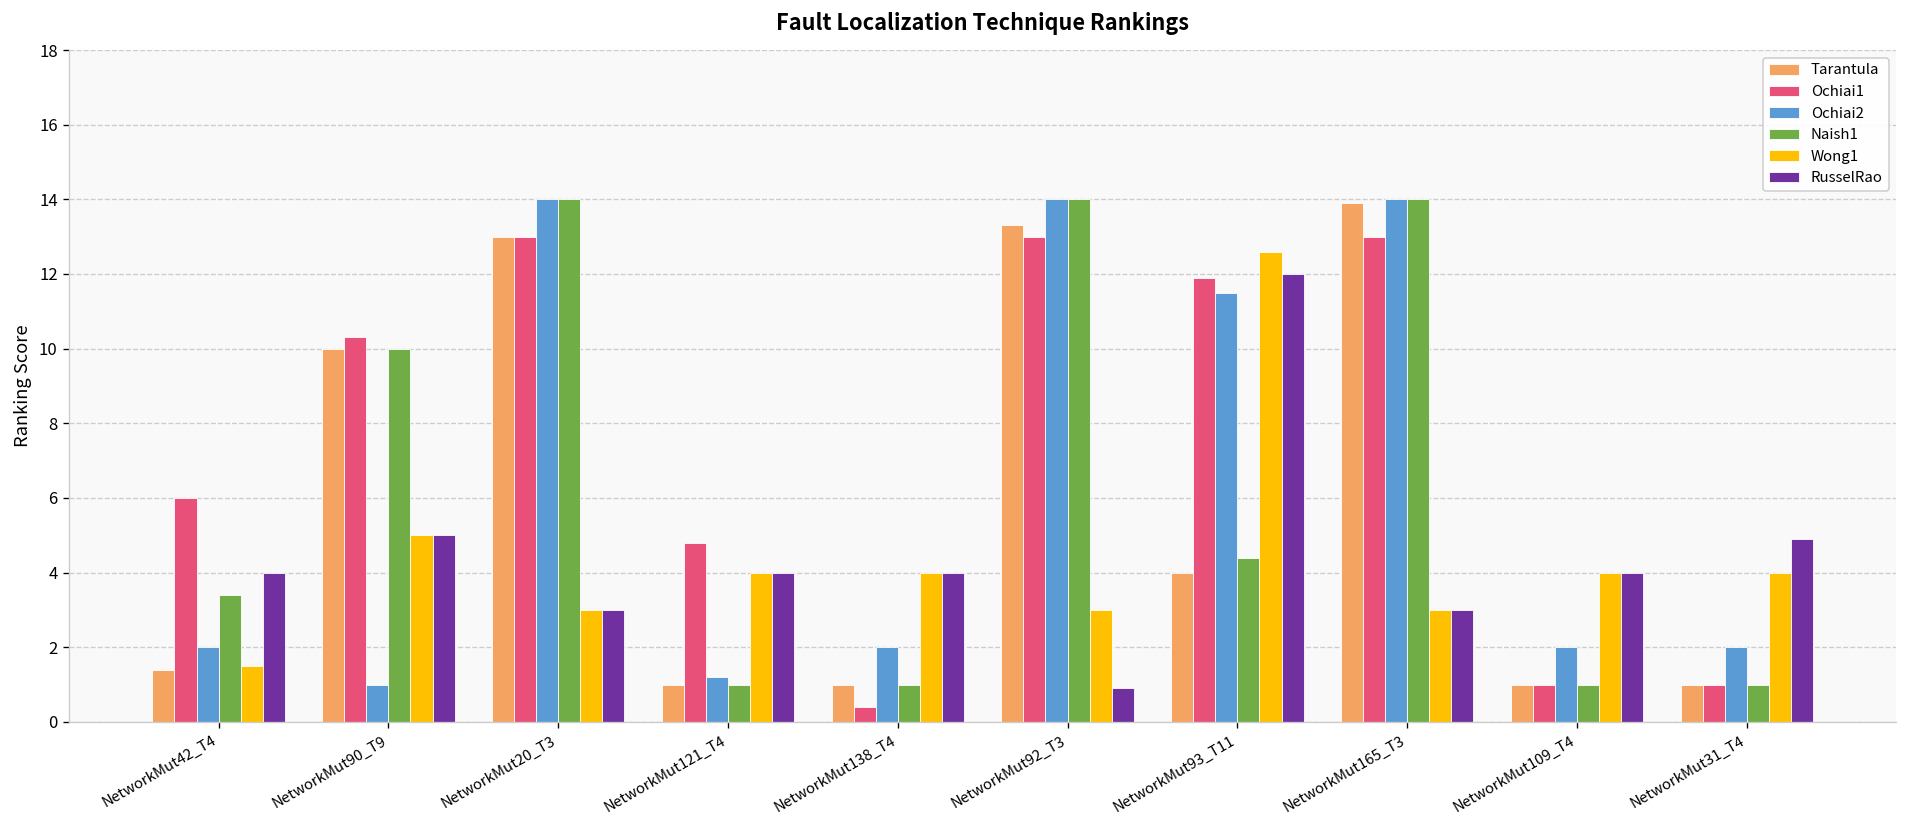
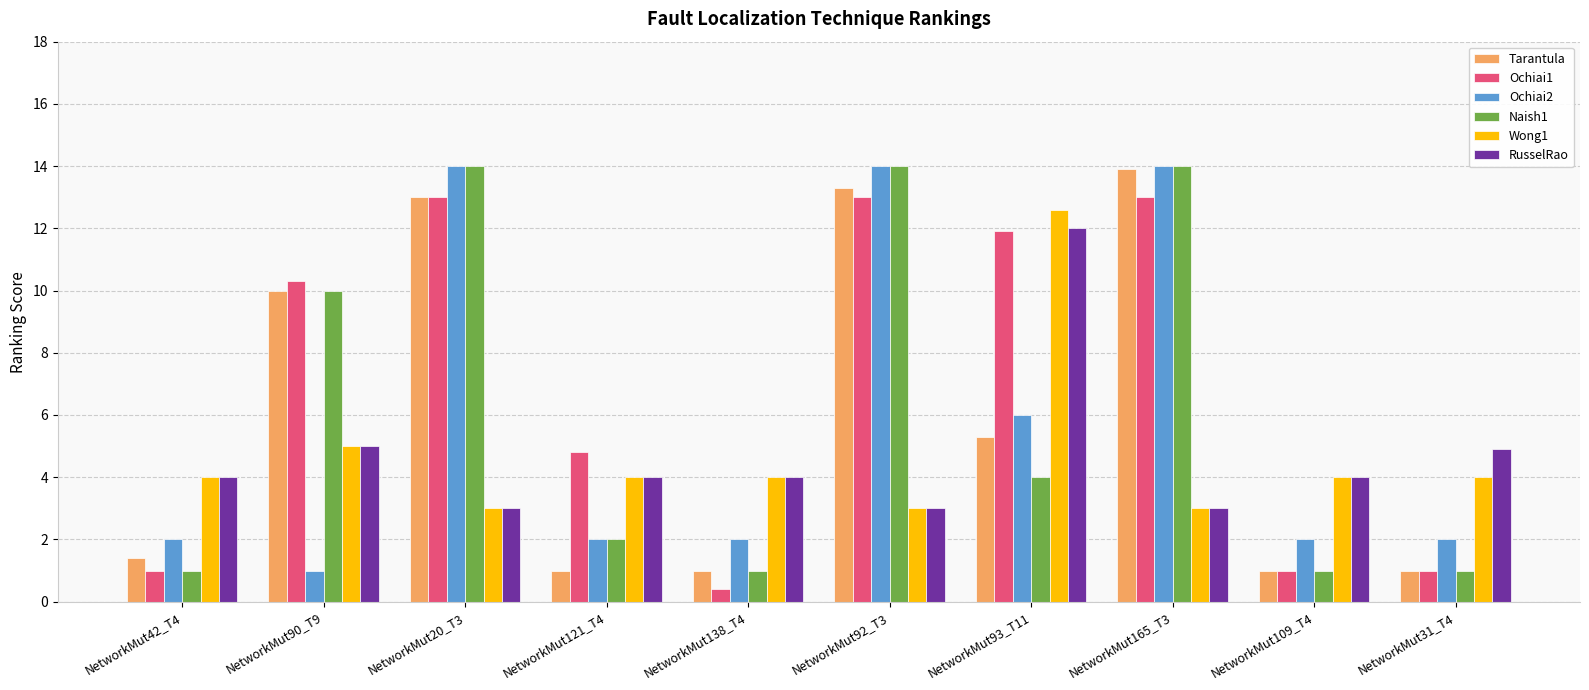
  {
    "Tarantula": {
      "NetworkMut42_T4": 1.4,
      "NetworkMut90_T9": 10.0,
      "NetworkMut20_T3": 13.0,
      "NetworkMut121_T4": 1.0,
      "NetworkMut138_T4": 1.0,
      "NetworkMut92_T3": 13.3,
-     "NetworkMut93_T11": 4.0,
+     "NetworkMut93_T11": 5.3,
      "NetworkMut165_T3": 13.9,
      "NetworkMut109_T4": 1.0,
      "NetworkMut31_T4": 1.0
    },
    "Ochiai1": {
-     "NetworkMut42_T4": 6,
+     "NetworkMut42_T4": 1,
      "NetworkMut90_T9": 10.3,
      "NetworkMut20_T3": 13,
      "NetworkMut121_T4": 4.8,
      "NetworkMut138_T4": 0.4,
      "NetworkMut92_T3": 13,
      "NetworkMut93_T11": 11.9,
      "NetworkMut165_T3": 13,
      "NetworkMut109_T4": 1,
      "NetworkMut31_T4": 1
    },
    "Ochiai2": {
      "NetworkMut42_T4": 2.0,
      "NetworkMut90_T9": 1.0,
      "NetworkMut20_T3": 14.0,
-     "NetworkMut121_T4": 1.2,
+     "NetworkMut121_T4": 2.0,
      "NetworkMut138_T4": 2.0,
      "NetworkMut92_T3": 14.0,
-     "NetworkMut93_T11": 11.5,
+     "NetworkMut93_T11": 6.0,
      "NetworkMut165_T3": 14.0,
      "NetworkMut109_T4": 2.0,
      "NetworkMut31_T4": 2.0
    },
    "Naish1": {
-     "NetworkMut42_T4": 3.4,
+     "NetworkMut42_T4": 1.0,
      "NetworkMut90_T9": 10.0,
      "NetworkMut20_T3": 14.0,
-     "NetworkMut121_T4": 1,
+     "NetworkMut121_T4": 2,
      "NetworkMut138_T4": 1.0,
      "NetworkMut92_T3": 14.0,
-     "NetworkMut93_T11": 4.4,
+     "NetworkMut93_T11": 4.0,
      "NetworkMut165_T3": 14.0,
      "NetworkMut109_T4": 1.0,
      "NetworkMut31_T4": 1.0
    },
    "Wong1": {
-     "NetworkMut42_T4": 1.5,
+     "NetworkMut42_T4": 4.0,
      "NetworkMut90_T9": 5.0,
      "NetworkMut20_T3": 3.0,
      "NetworkMut121_T4": 4.0,
      "NetworkMut138_T4": 4.0,
      "NetworkMut92_T3": 3.0,
      "NetworkMut93_T11": 12.6,
      "NetworkMut165_T3": 3.0,
      "NetworkMut109_T4": 4.0,
      "NetworkMut31_T4": 4.0
    },
    "RusselRao": {
      "NetworkMut42_T4": 4.0,
      "NetworkMut90_T9": 5.0,
      "NetworkMut20_T3": 3.0,
      "NetworkMut121_T4": 4.0,
      "NetworkMut138_T4": 4.0,
-     "NetworkMut92_T3": 0.9,
+     "NetworkMut92_T3": 3.0,
      "NetworkMut93_T11": 12.0,
      "NetworkMut165_T3": 3.0,
      "NetworkMut109_T4": 4.0,
      "NetworkMut31_T4": 4.9
    }
  }
